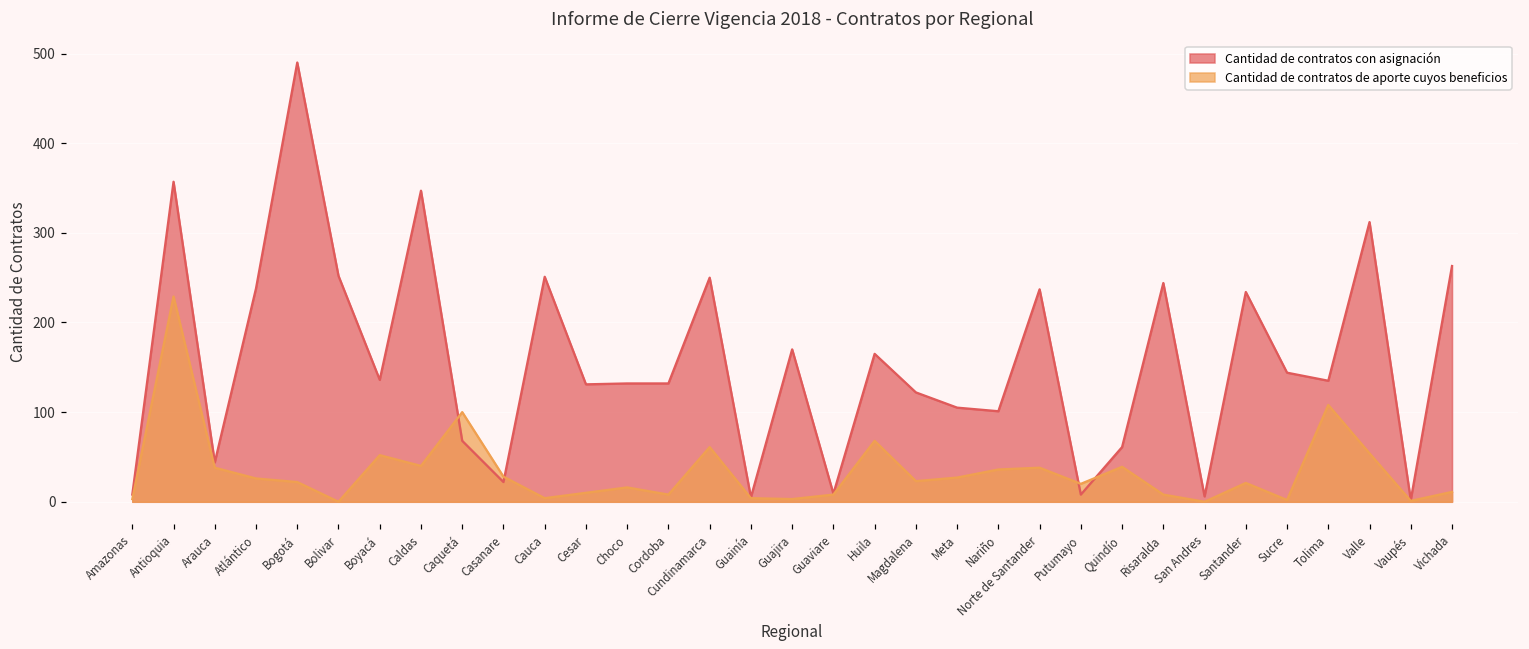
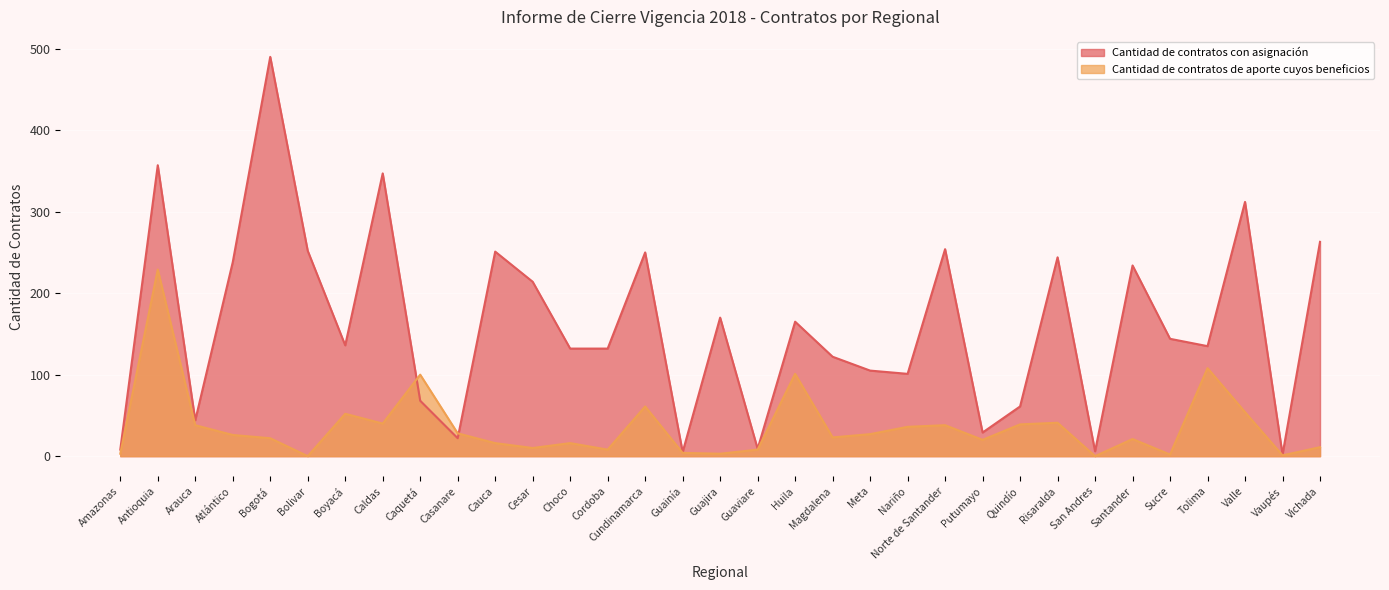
  {
    "Cantidad de contratos con asignación": {
      "Amazonas": 10,
      "Antioquia": 360,
      "Arauca": 40,
      "Atlántico": 240,
      "Bogotá": 490,
      "Bolivar": 250,
      "Boyacá": 140,
      "Caldas": 350,
      "Caquetá": 70,
      "Casanare": 20,
      "Cauca": 250,
-     "Cesar": 130,
+     "Cesar": 210,
      "Choco": 130,
      "Cordoba": 130,
      "Cundinamarca": 250,
      "Guajira": 170,
      "Huila": 170,
      "Magdalena": 120,
      "Meta": 110,
      "Nariño": 100,
-     "Norte de Santander": 240,
-     "Putumayo": 10,
+     "Norte de Santander": 250,
+     "Putumayo": 30,
      "Quindío": 60,
      "Risaralda": 240,
      "San Andres": 10,
      "Santander": 230,
      "Sucre": 140,
      "Tolima": 140,
      "Valle": 310,
      "Vichada": 260
    },
    "Cantidad de contratos de aporte cuyos beneficios": {
      "Amazonas": 0,
      "Antioquia": 230,
      "Arauca": 40,
      "Atlántico": 30,
      "Bogotá": 20,
      "Bolivar": 0,
      "Boyacá": 50,
      "Caldas": 40,
      "Caquetá": 100,
      "Casanare": 30,
-     "Cauca": 0,
+     "Cauca": 20,
      "Cesar": 10,
      "Choco": 20,
      "Cordoba": 10,
      "Cundinamarca": 60,
      "Guajira": 0,
-     "Huila": 70,
+     "Huila": 100,
      "Magdalena": 20,
      "Meta": 30,
      "Nariño": 40,
      "Norte de Santander": 40,
      "Putumayo": 20,
      "Quindío": 40,
-     "Risaralda": 10,
+     "Risaralda": 40,
      "San Andres": 0,
      "Santander": 20,
      "Sucre": 0,
      "Tolima": 110,
      "Valle": 50,
      "Vichada": 10
    }
  }
